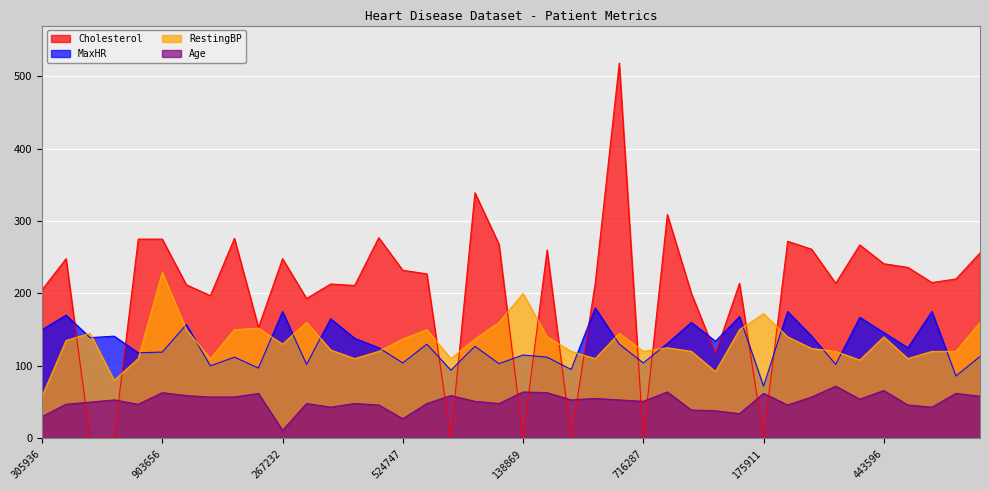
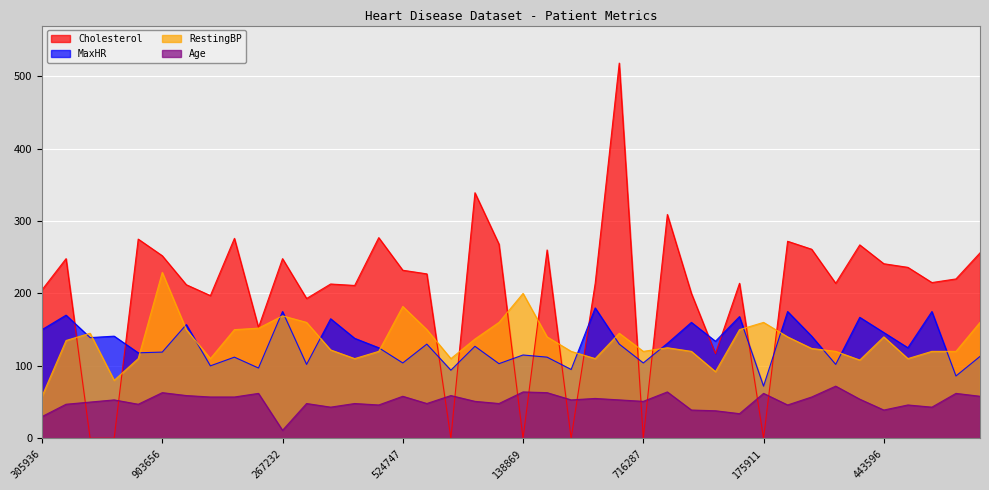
  {
    "Cholesterol": {
      "305936": 210,
-     "903656": 280,
+     "903656": 250,
      "267232": 250,
      "524747": 230,
      "138869": 0,
      "716287": 0,
      "175911": 0,
      "443596": 240
    },
    "MaxHR": {
      "305936": 150,
      "903656": 120,
      "267232": 180,
      "524747": 100,
      "138869": 120,
      "716287": 100,
      "175911": 70,
      "443596": 150
    },
    "RestingBP": {
      "305936": 60,
      "903656": 230,
-     "267232": 130,
-     "524747": 140,
+     "267232": 170,
+     "524747": 180,
      "138869": 200,
      "716287": 120,
-     "175911": 170,
+     "175911": 160,
      "443596": 140
    },
    "Age": {
      "305936": 30,
      "903656": 60,
      "267232": 10,
-     "524747": 30,
+     "524747": 60,
      "138869": 60,
      "716287": 50,
      "175911": 60,
-     "443596": 70
+     "443596": 40
    }
  }
